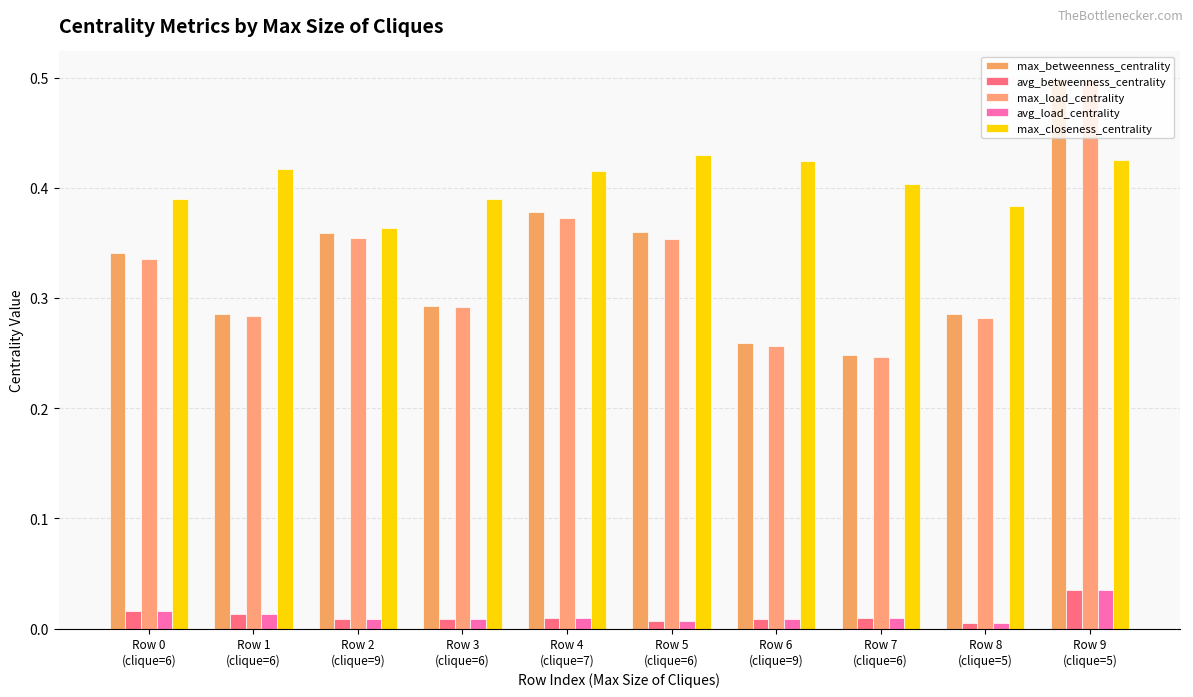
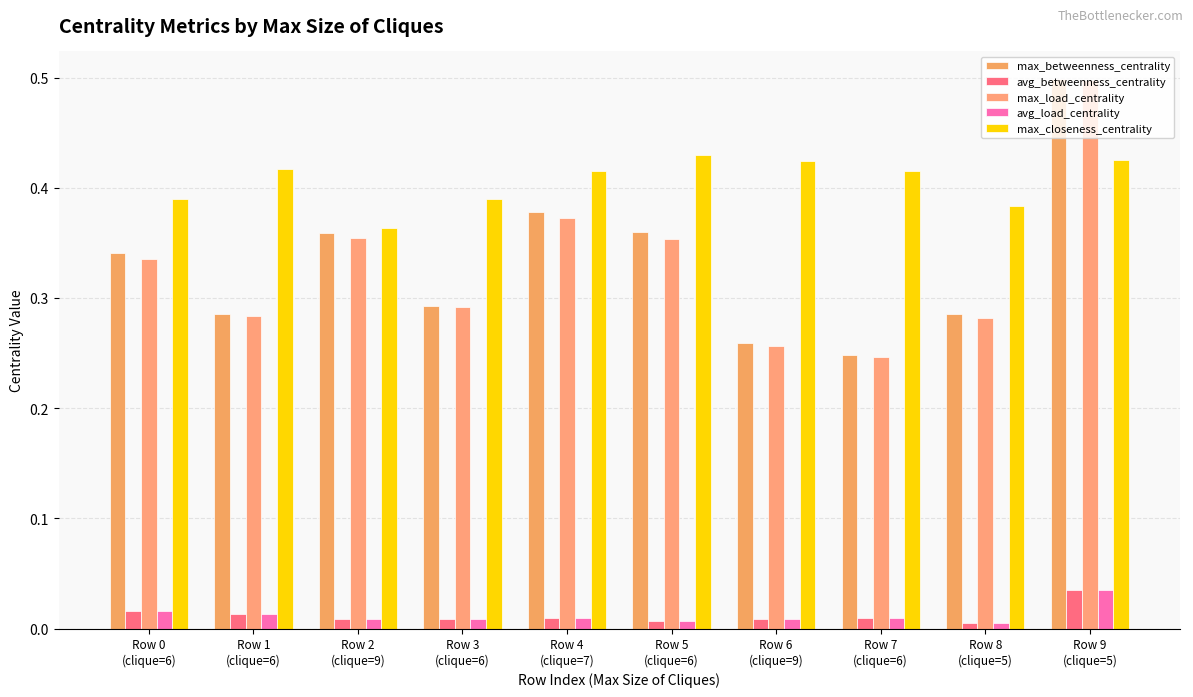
  {
    "max_closeness_centrality": {
      "Row 0 (clique=6)": 0.390,
      "Row 1 (clique=6)": 0.417,
      "Row 2 (clique=9)": 0.363,
      "Row 3 (clique=6)": 0.390,
      "Row 4 (clique=7)": 0.416,
      "Row 5 (clique=6)": 0.430,
      "Row 6 (clique=9)": 0.425,
-     "Row 7 (clique=6)": 0.403,
+     "Row 7 (clique=6)": 0.416,
      "Row 8 (clique=5)": 0.383,
      "Row 9 (clique=5)": 0.426
    }
  }
